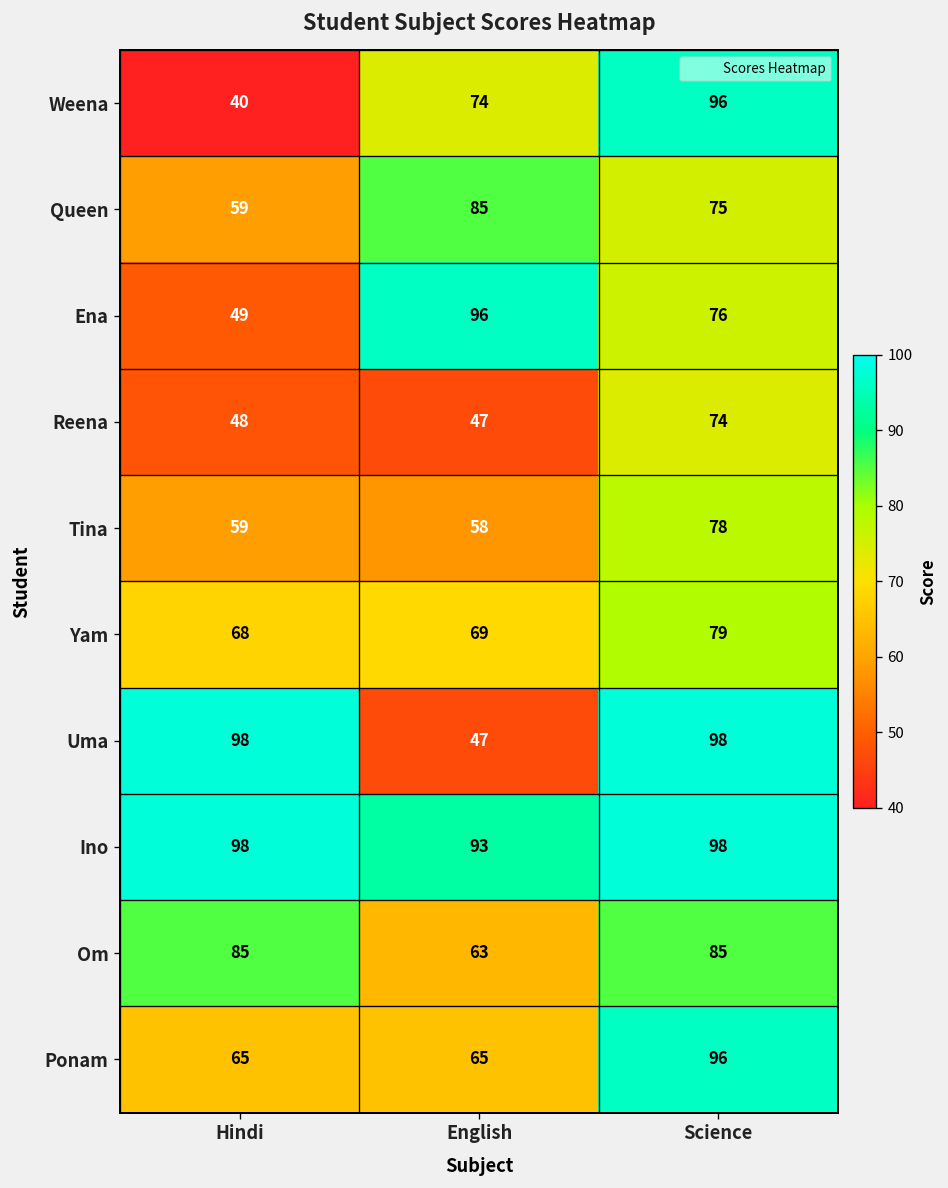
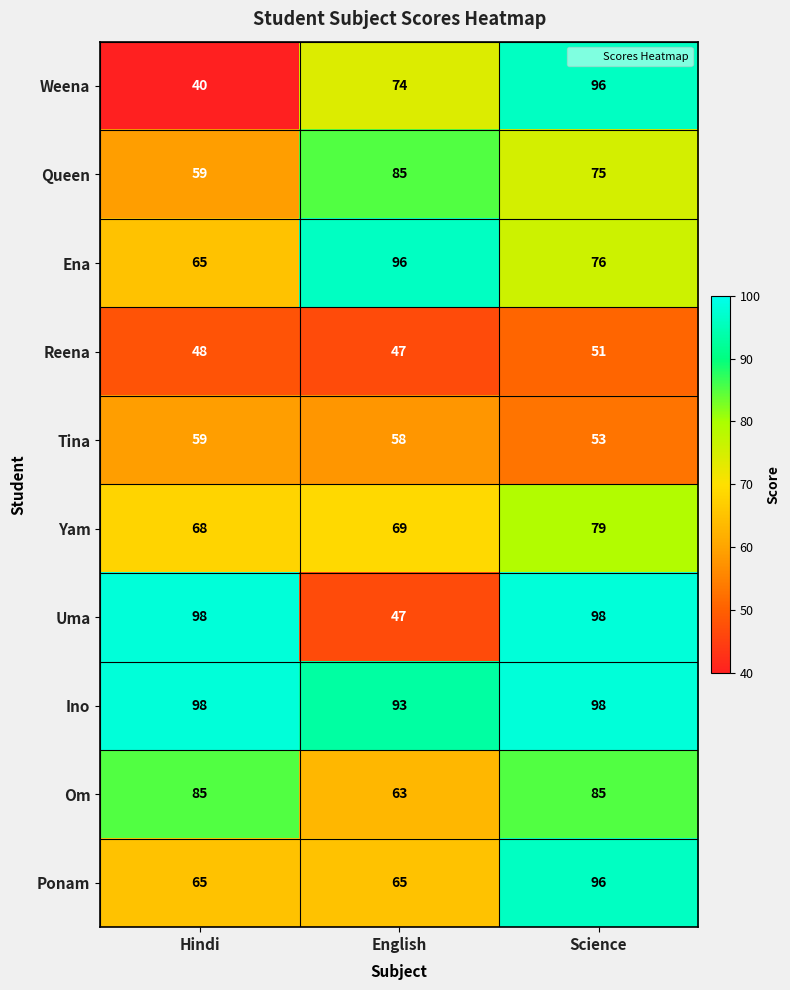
  {
    "Weena": {
      "Hindi": 40,
      "English": 74,
      "Science": 96
    },
    "Queen": {
      "Hindi": 59,
      "English": 85,
      "Science": 75
    },
    "Ena": {
-     "Hindi": 49,
+     "Hindi": 65,
      "English": 96,
      "Science": 76
    },
    "Reena": {
      "Hindi": 48,
      "English": 47,
-     "Science": 74
+     "Science": 51
    },
    "Tina": {
      "Hindi": 59,
      "English": 58,
-     "Science": 78
+     "Science": 53
    },
    "Yam": {
      "Hindi": 68,
      "English": 69,
      "Science": 79
    },
    "Uma": {
      "Hindi": 98,
      "English": 47,
      "Science": 98
    },
    "Ino": {
      "Hindi": 98,
      "English": 93,
      "Science": 98
    },
    "Om": {
      "Hindi": 85,
      "English": 63,
      "Science": 85
    },
    "Ponam": {
      "Hindi": 65,
      "English": 65,
      "Science": 96
    }
  }
